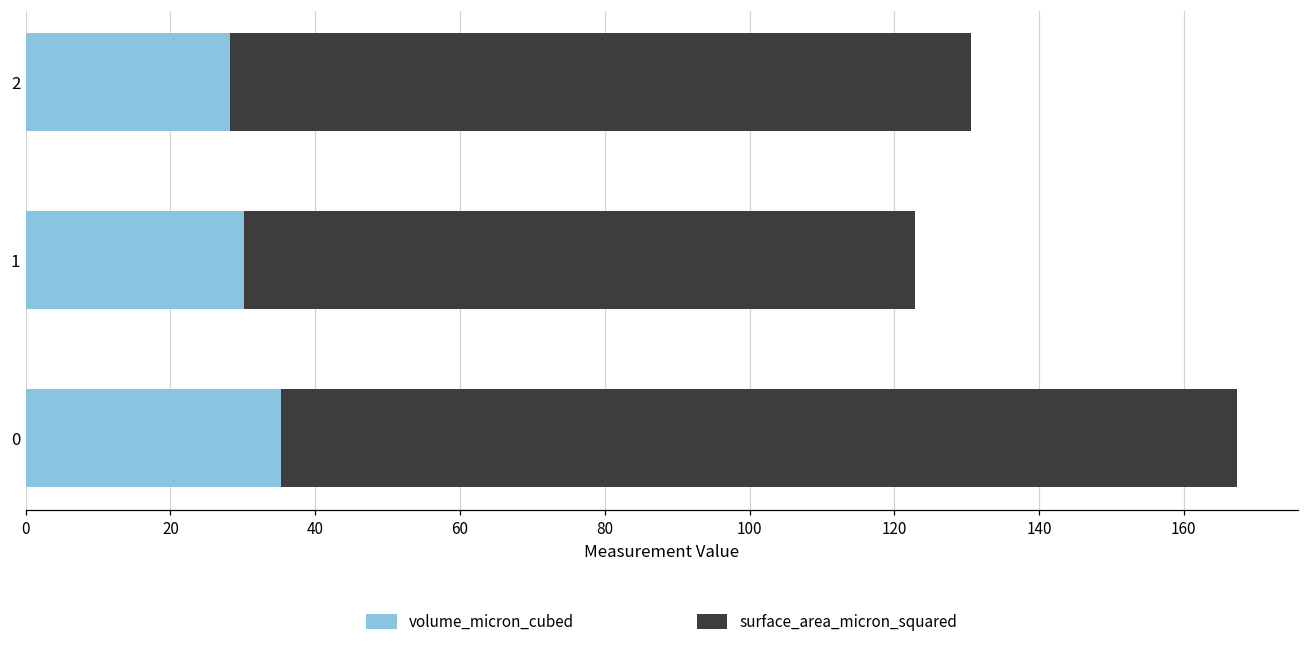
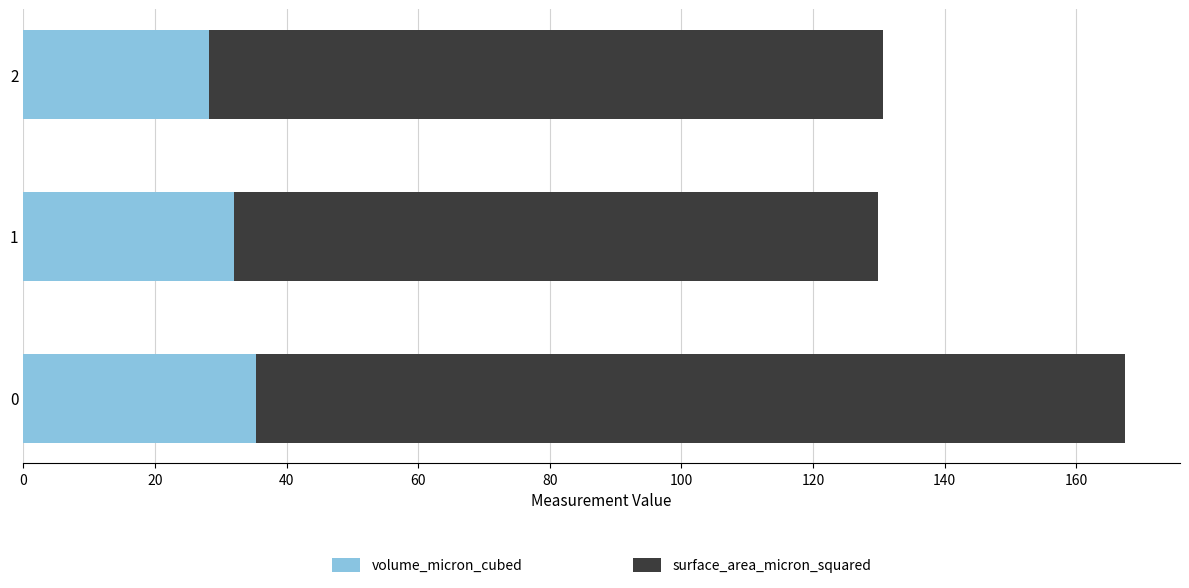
  {
    "volume_micron_cubed": {
      "2": 28,
-     "1": 30,
+     "1": 32,
      "0": 35
    },
    "surface_area_micron_squared": {
      "2": 102,
-     "1": 93,
+     "1": 98,
      "0": 132
    }
  }
